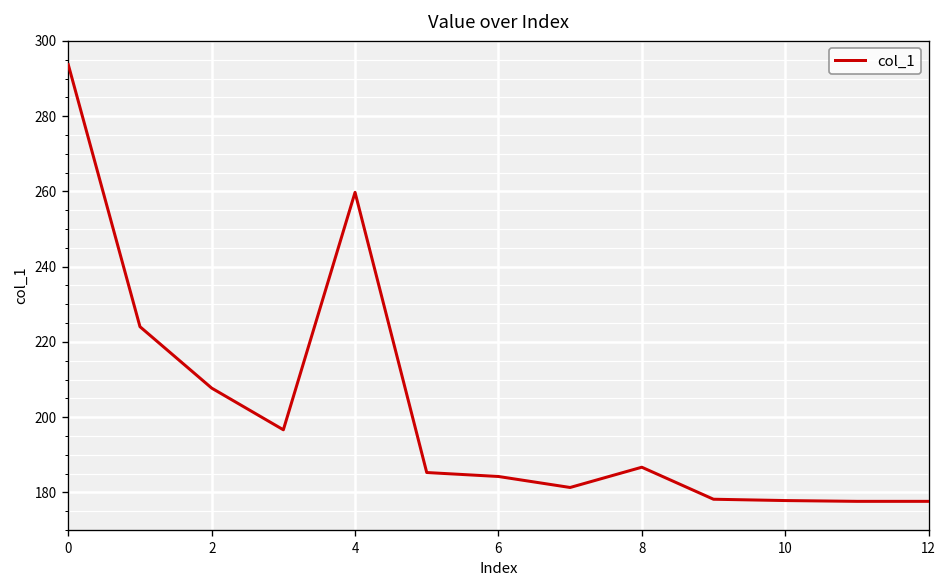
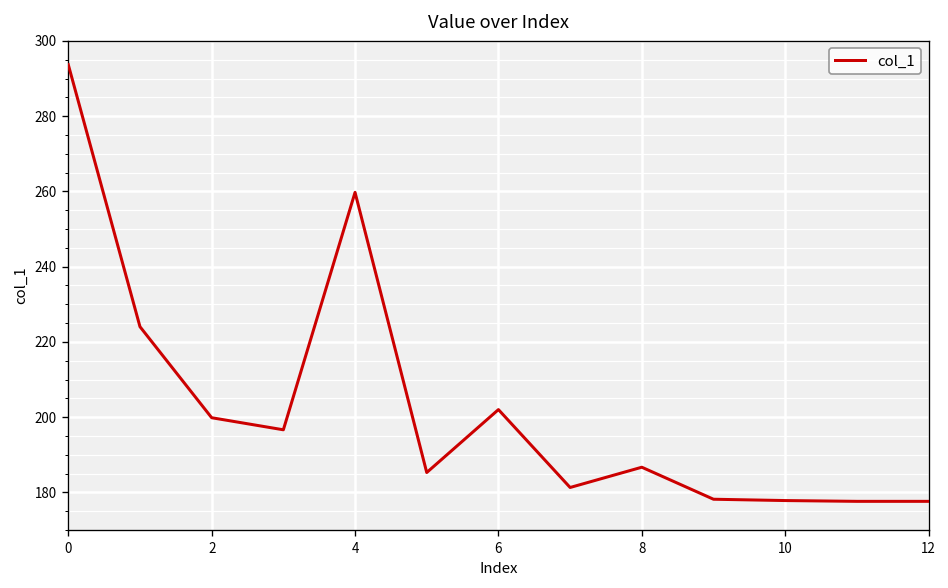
  {
    "0": 294,
-   "2": 208,
+   "2": 200,
    "4": 260,
-   "6": 184,
+   "6": 202,
    "8": 187,
    "10": 178,
    "12": 178
  }
